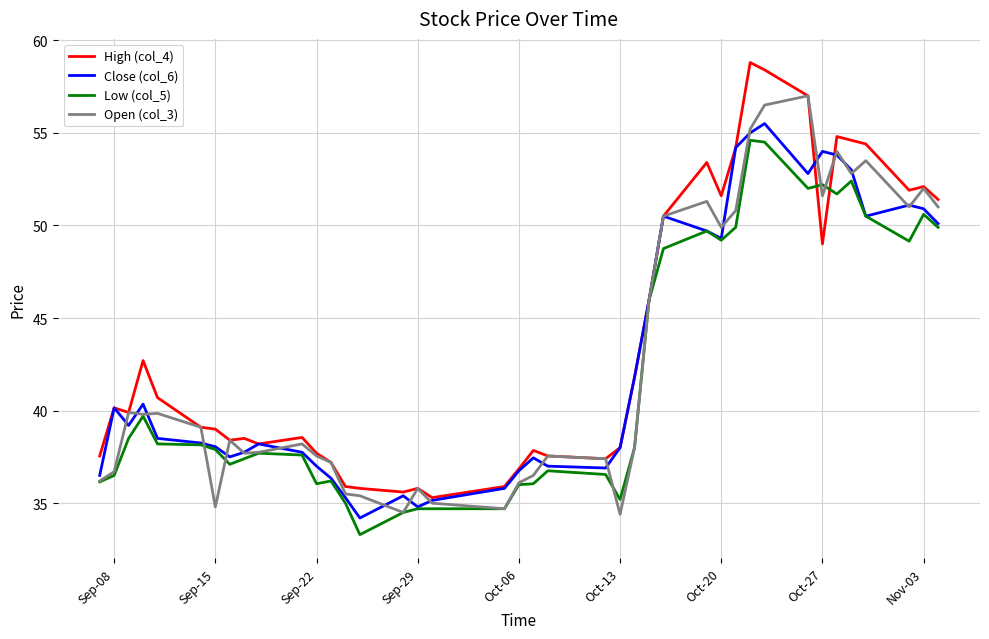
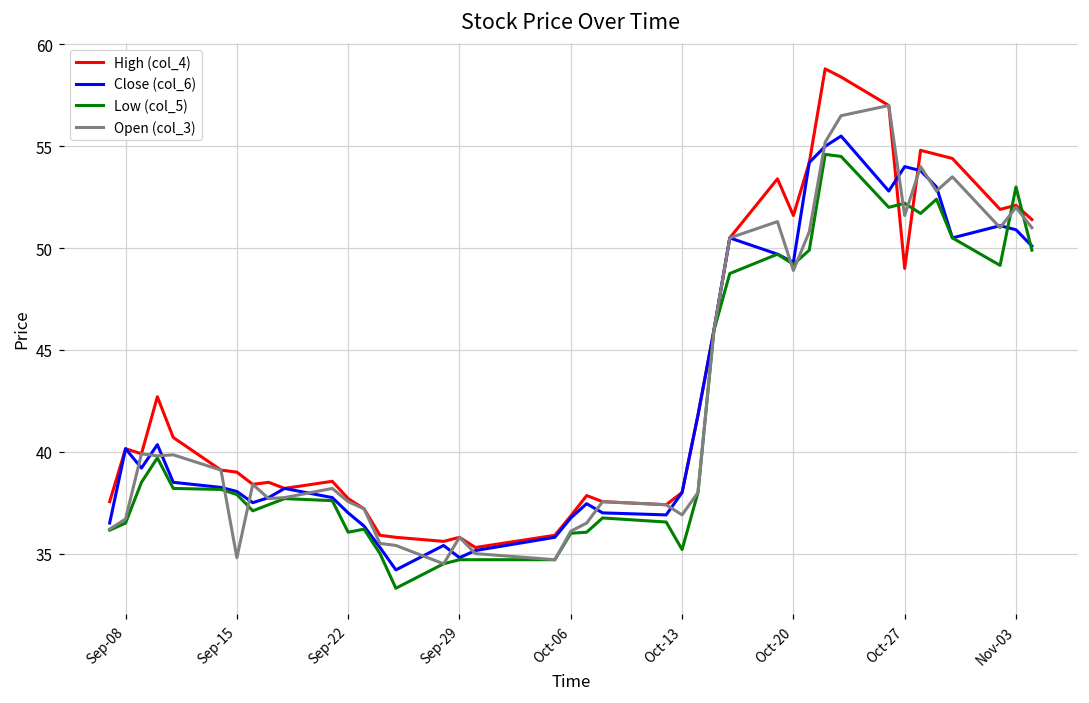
  {
    "High (col_4)": {
      "Sep-15": 39.0,
      "Sep-22": 37.7,
      "Oct-20": 51.6,
      "Oct-27": 49.0
    },
    "Close (col_6)": {
      "Sep-15": 38.1,
      "Sep-22": 37.0,
      "Oct-27": 54.0,
      "Nov-03": 50.9
    },
    "Low (col_5)": {
      "Sep-08": 36.5,
      "Sep-15": 37.9,
      "Sep-22": 36.1,
      "Oct-13": 35.2,
      "Oct-27": 52.2,
-     "Nov-03": 50.6
+     "Nov-03": 53.0
    },
    "Open (col_3)": {
      "Sep-08": 36.7,
      "Sep-15": 34.8,
      "Sep-22": 37.6,
-     "Oct-13": 34.4,
-     "Oct-20": 49.9,
+     "Oct-13": 36.9,
+     "Oct-20": 48.9,
      "Oct-27": 51.6
    }
  }
